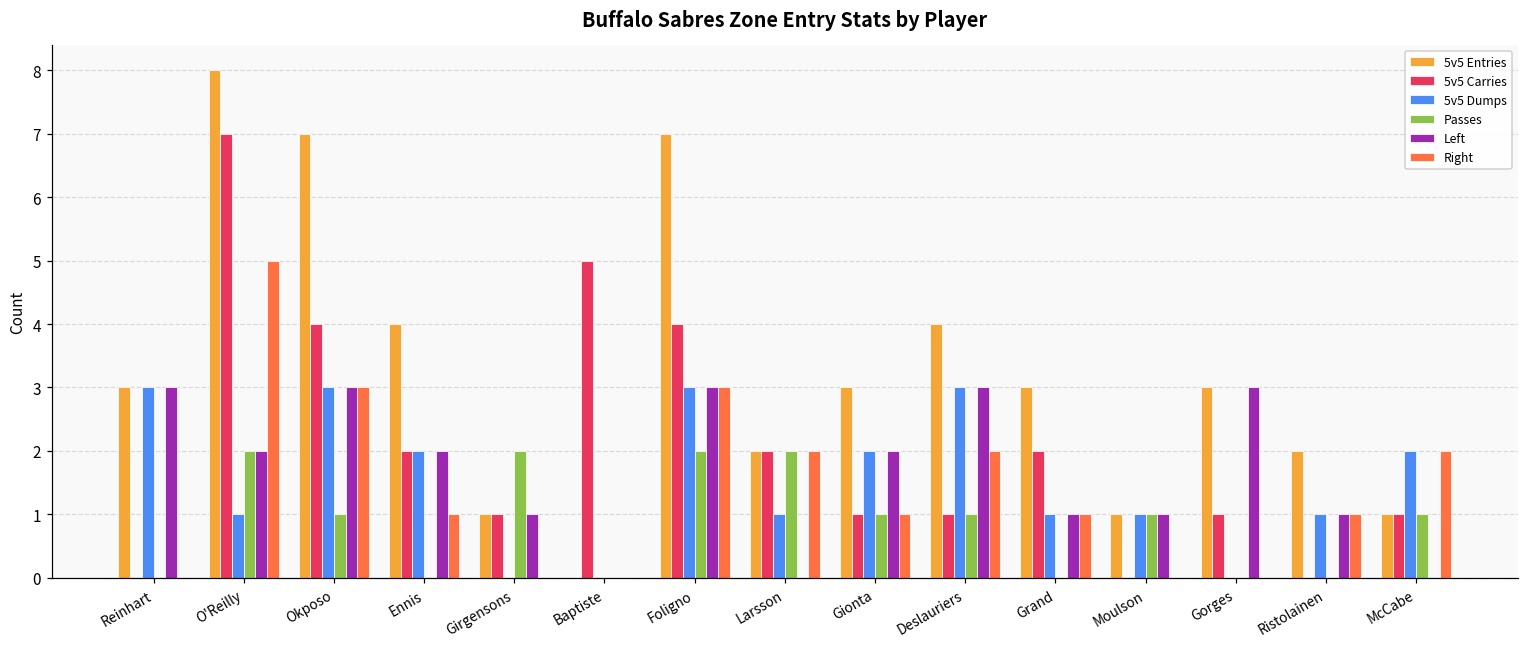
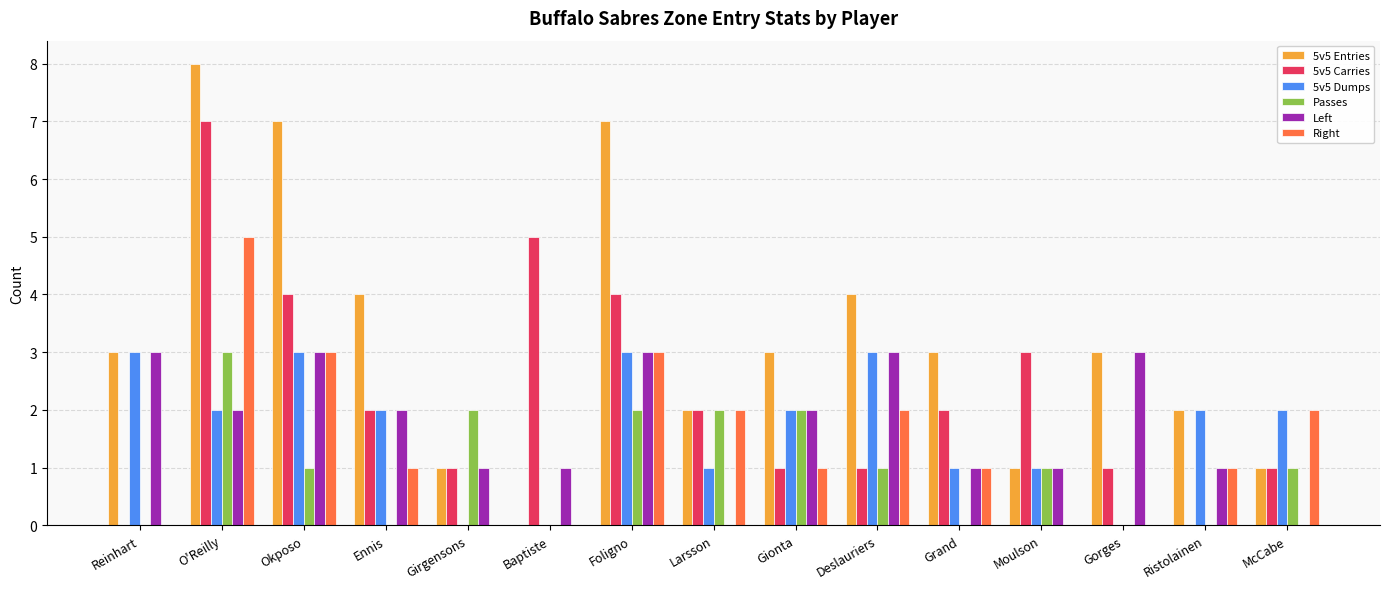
  {
    "5v5 Carries": {
      "Reinhart": 0,
      "O'Reilly": 7,
      "Okposo": 4,
      "Ennis": 2,
      "Girgensons": 1,
      "Baptiste": 5,
      "Foligno": 4,
      "Larsson": 2,
      "Gionta": 1,
      "Deslauriers": 1,
      "Grand": 2,
-     "Moulson": 0,
+     "Moulson": 3,
      "Gorges": 1,
      "Ristolainen": 0,
      "McCabe": 1
    },
    "5v5 Dumps": {
      "Reinhart": 3,
-     "O'Reilly": 1,
+     "O'Reilly": 2,
      "Okposo": 3,
      "Ennis": 2,
      "Girgensons": 0,
      "Baptiste": 0,
      "Foligno": 3,
      "Larsson": 1,
      "Gionta": 2,
      "Deslauriers": 3,
      "Grand": 1,
      "Moulson": 1,
      "Gorges": 0,
-     "Ristolainen": 1,
+     "Ristolainen": 2,
      "McCabe": 2
    },
    "Passes": {
      "Reinhart": 0,
-     "O'Reilly": 2,
+     "O'Reilly": 3,
      "Okposo": 1,
      "Ennis": 0,
      "Girgensons": 2,
      "Baptiste": 0,
      "Foligno": 2,
      "Larsson": 2,
-     "Gionta": 1,
+     "Gionta": 2,
      "Deslauriers": 1,
      "Grand": 0,
      "Moulson": 1,
      "Gorges": 0,
      "Ristolainen": 0,
      "McCabe": 1
    },
    "Left": {
      "Reinhart": 3,
      "O'Reilly": 2,
      "Okposo": 3,
      "Ennis": 2,
      "Girgensons": 1,
-     "Baptiste": 0,
+     "Baptiste": 1,
      "Foligno": 3,
      "Larsson": 0,
      "Gionta": 2,
      "Deslauriers": 3,
      "Grand": 1,
      "Moulson": 1,
      "Gorges": 3,
      "Ristolainen": 1,
      "McCabe": 0
    }
  }
